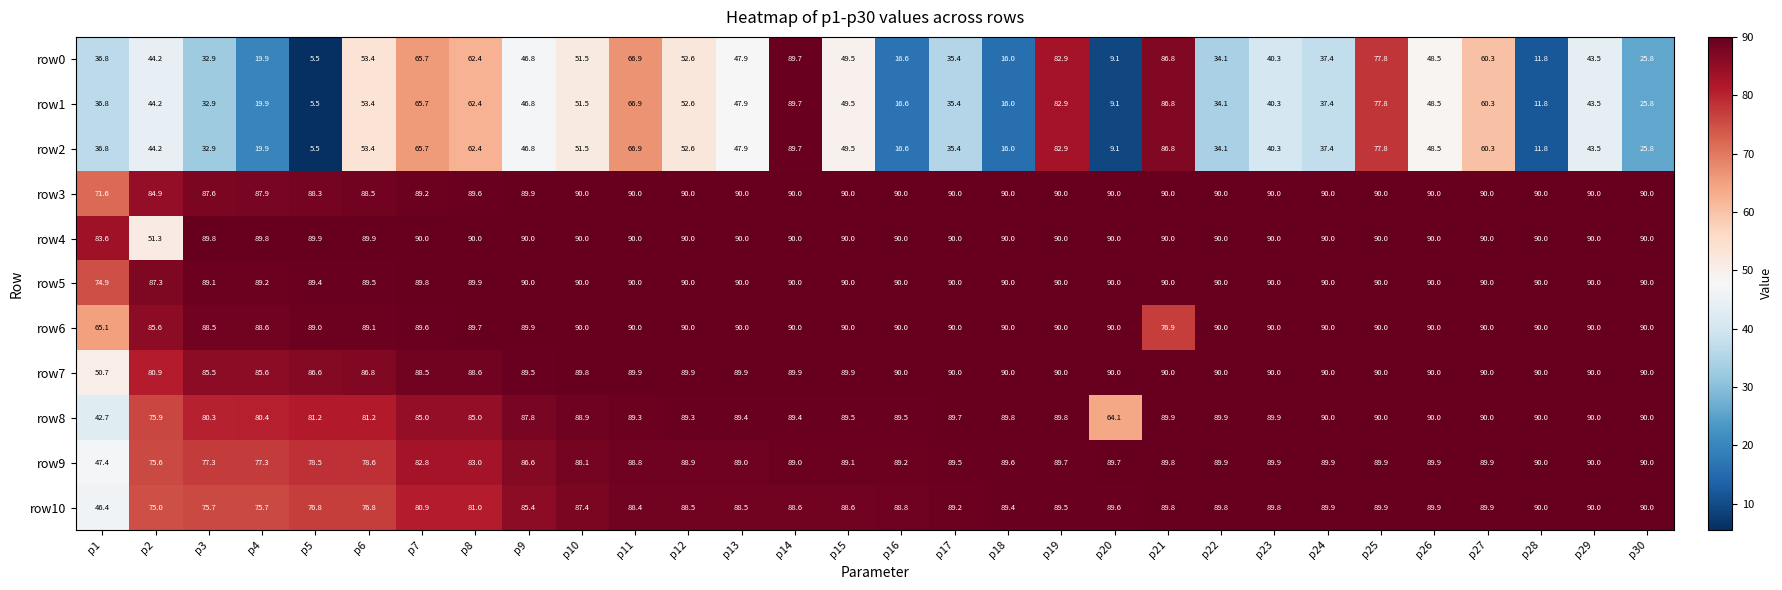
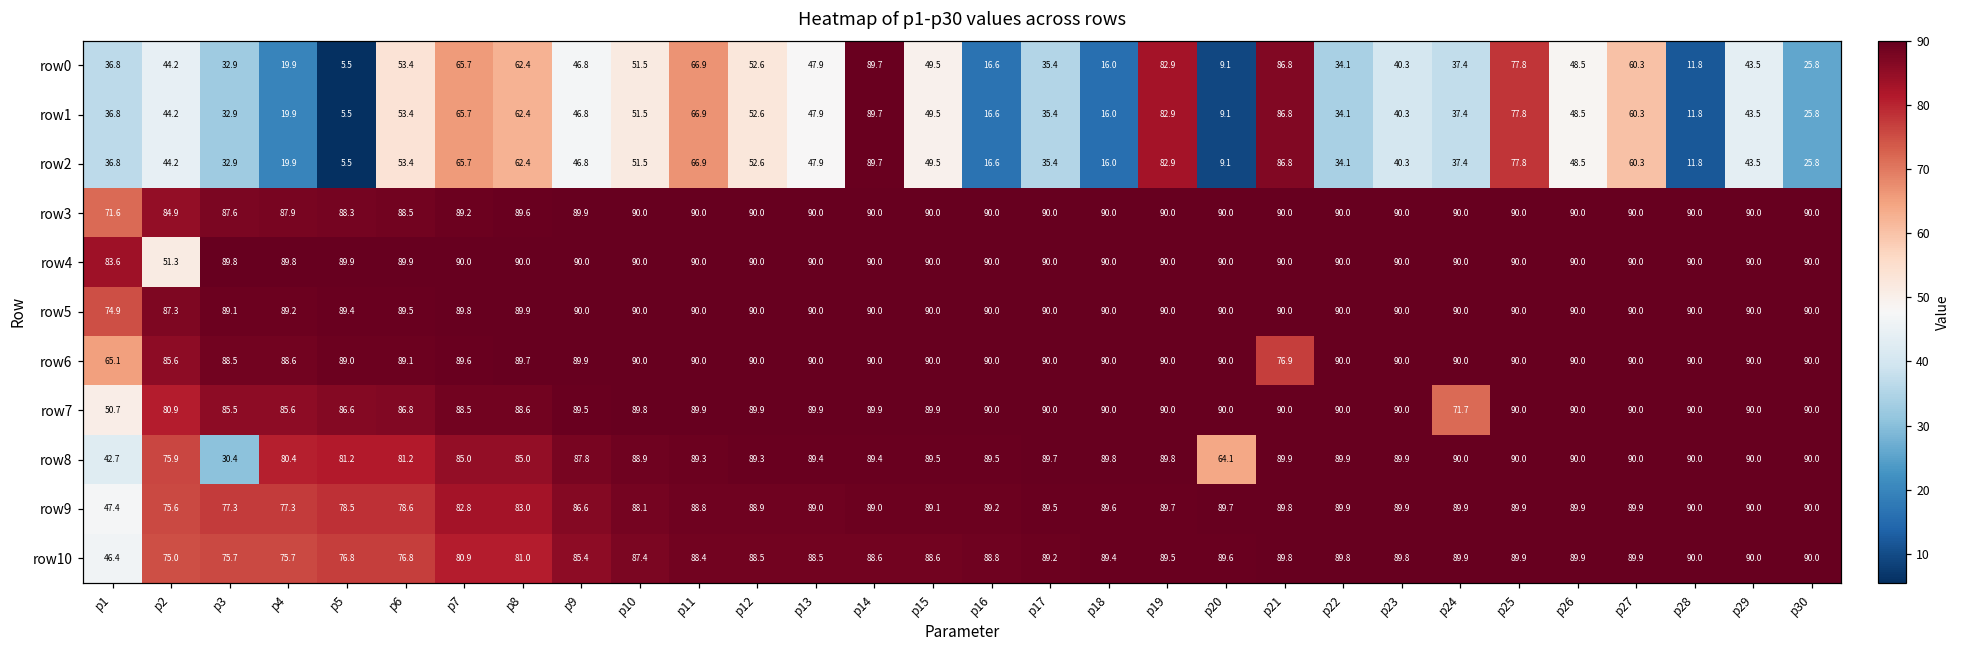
  {
    "row7": {
      "p1": 50.7,
      "p2": 80.9,
      "p3": 85.5,
      "p4": 85.6,
      "p5": 86.6,
      "p6": 86.8,
      "p7": 88.5,
      "p8": 88.6,
      "p9": 89.5,
      "p10": 89.8,
      "p11": 89.9,
      "p12": 89.9,
      "p13": 89.9,
      "p14": 89.9,
      "p15": 89.9,
      "p16": 90.0,
      "p17": 90.0,
      "p18": 90.0,
      "p19": 90.0,
      "p20": 90.0,
      "p21": 90.0,
      "p22": 90.0,
      "p23": 90.0,
-     "p24": 90.0,
+     "p24": 71.7,
      "p25": 90.0,
      "p26": 90.0,
      "p27": 90.0,
      "p28": 90.0,
      "p29": 90.0,
      "p30": 90.0
    },
    "row8": {
      "p1": 42.7,
      "p2": 75.9,
-     "p3": 80.3,
+     "p3": 30.4,
      "p4": 80.4,
      "p5": 81.2,
      "p6": 81.2,
      "p7": 85.0,
      "p8": 85.0,
      "p9": 87.8,
      "p10": 88.9,
      "p11": 89.3,
      "p12": 89.3,
      "p13": 89.4,
      "p14": 89.4,
      "p15": 89.5,
      "p16": 89.5,
      "p17": 89.7,
      "p18": 89.8,
      "p19": 89.8,
      "p20": 64.1,
      "p21": 89.9,
      "p22": 89.9,
      "p23": 89.9,
      "p24": 90.0,
      "p25": 90.0,
      "p26": 90.0,
      "p27": 90.0,
      "p28": 90.0,
      "p29": 90.0,
      "p30": 90.0
    }
  }
